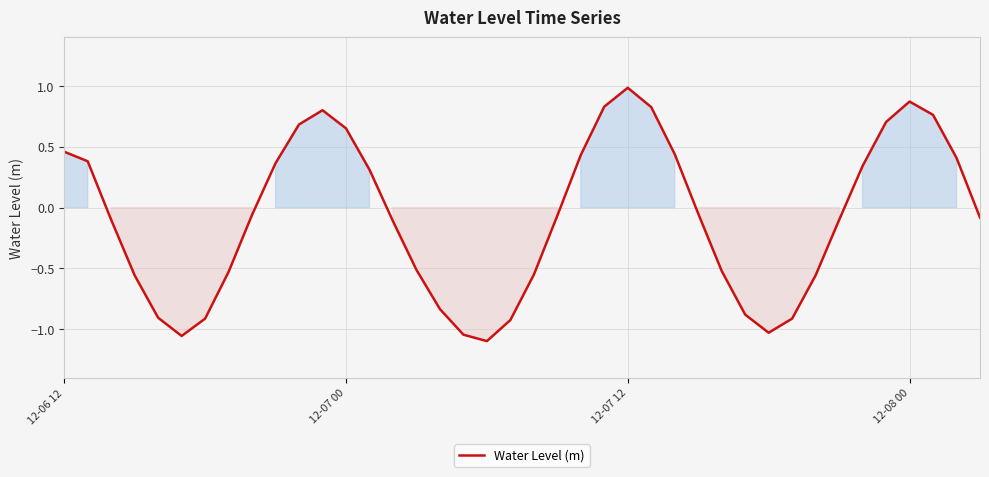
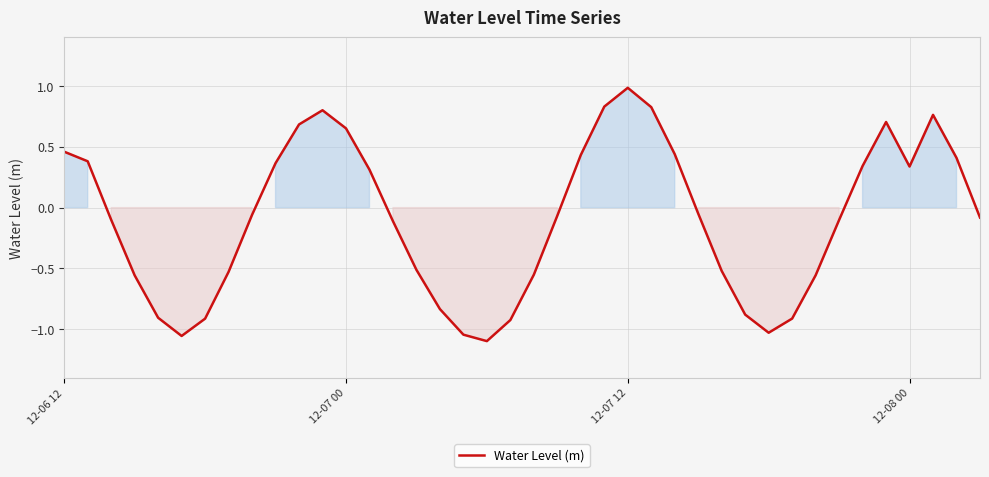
  {
    "12-06 12": 0.46,
    "12-07 00": 0.65,
    "12-07 12": 0.98,
-   "12-08 00": 0.87
+   "12-08 00": 0.34
  }
